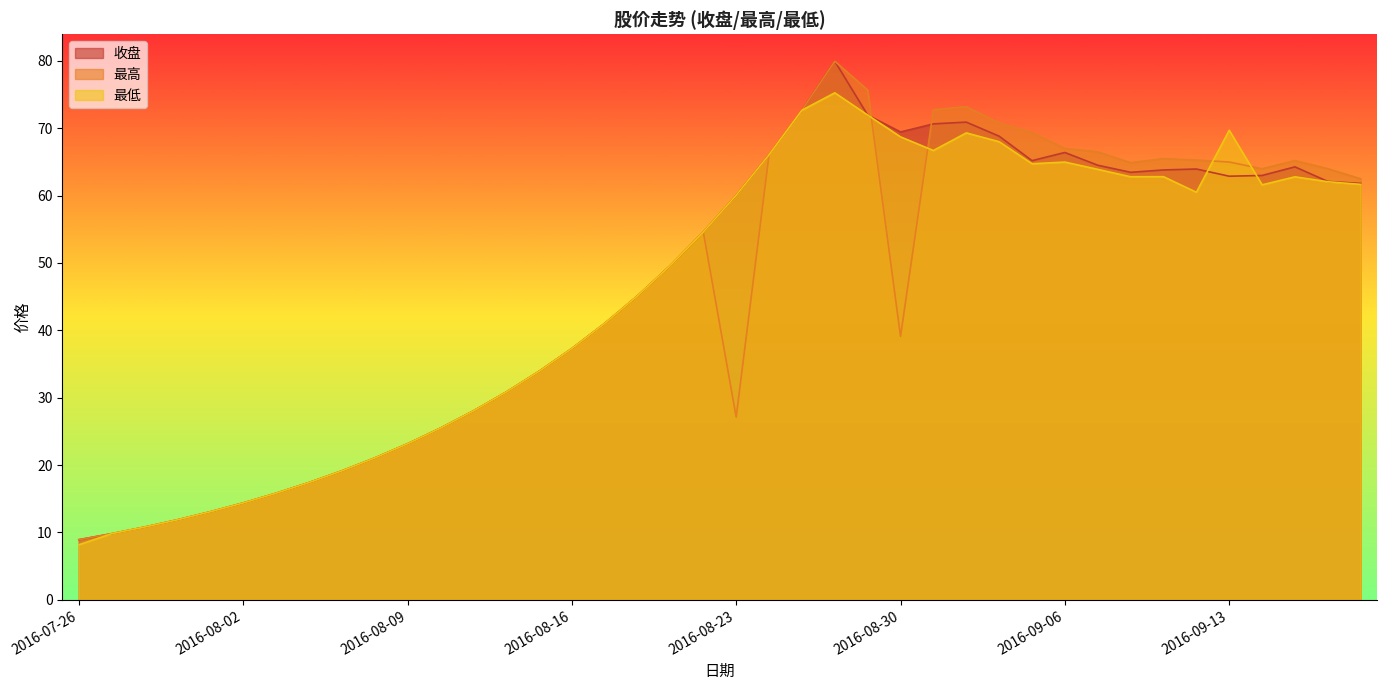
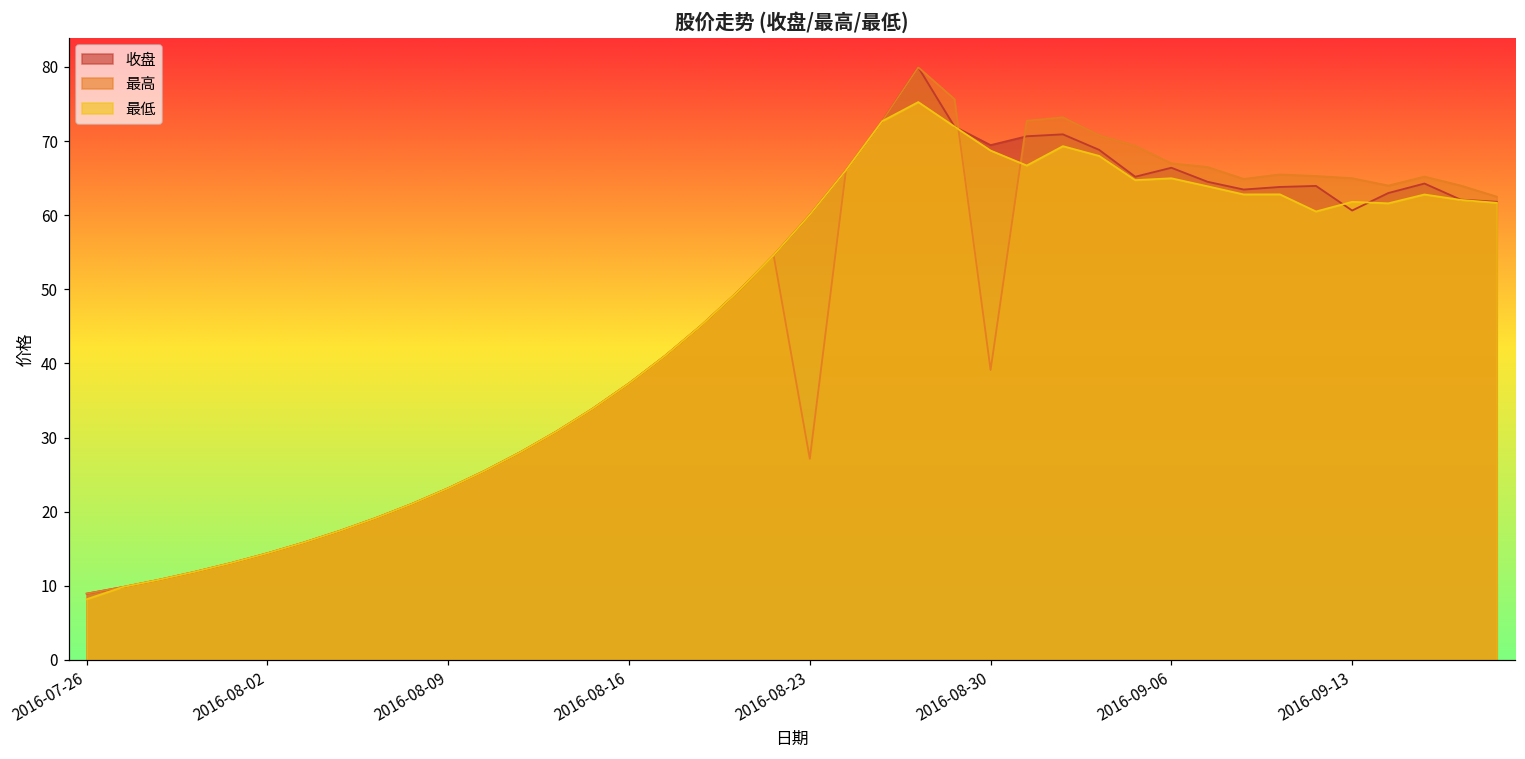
  {
    "收盘": {
      "2016-08-30": 69,
      "2016-09-06": 66,
-     "2016-09-13": 63
+     "2016-09-13": 61
    },
    "最高": {
      "2016-08-23": 27,
      "2016-08-30": 39,
      "2016-09-06": 67,
      "2016-09-13": 65
    },
    "最低": {
      "2016-07-26": 8,
      "2016-08-30": 69,
      "2016-09-06": 65,
-     "2016-09-13": 70
+     "2016-09-13": 62
    }
  }
